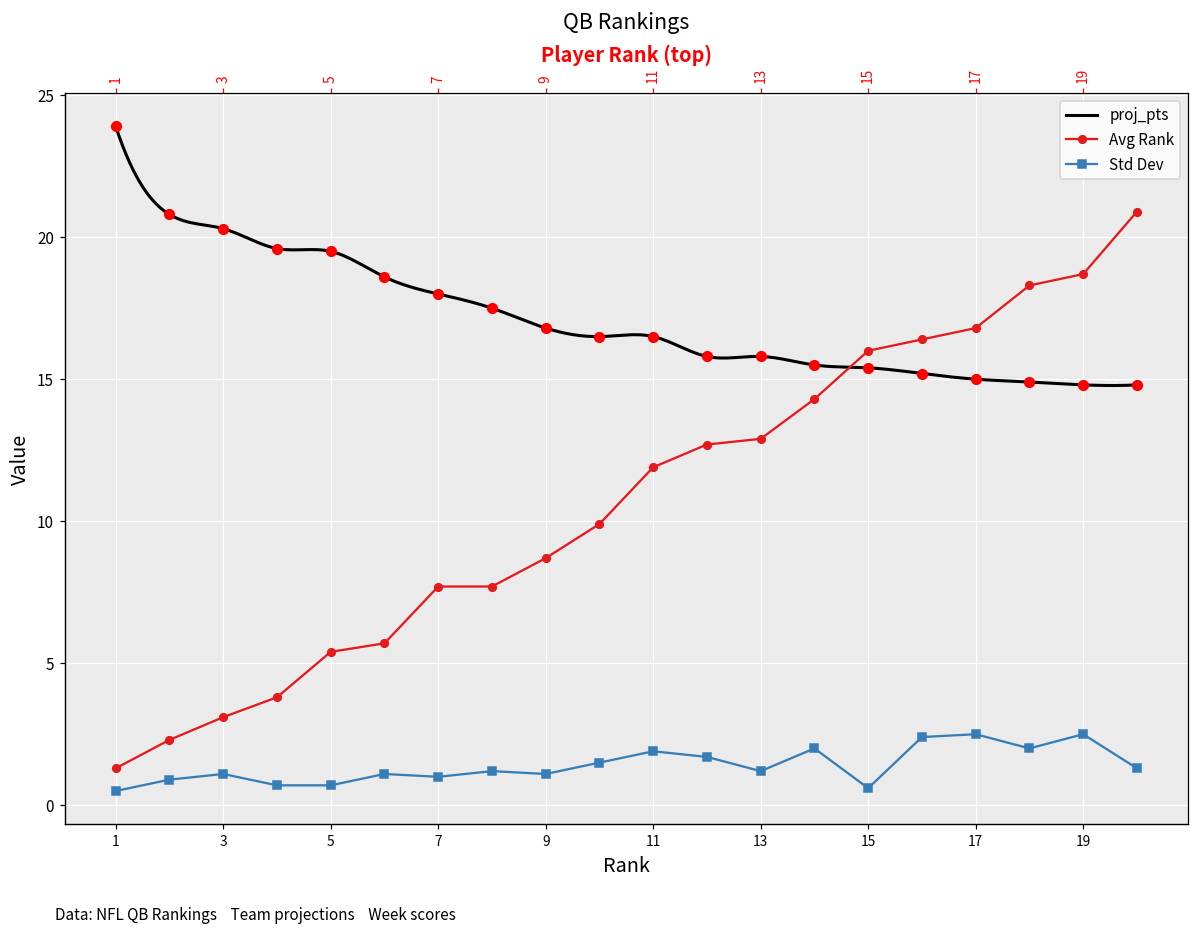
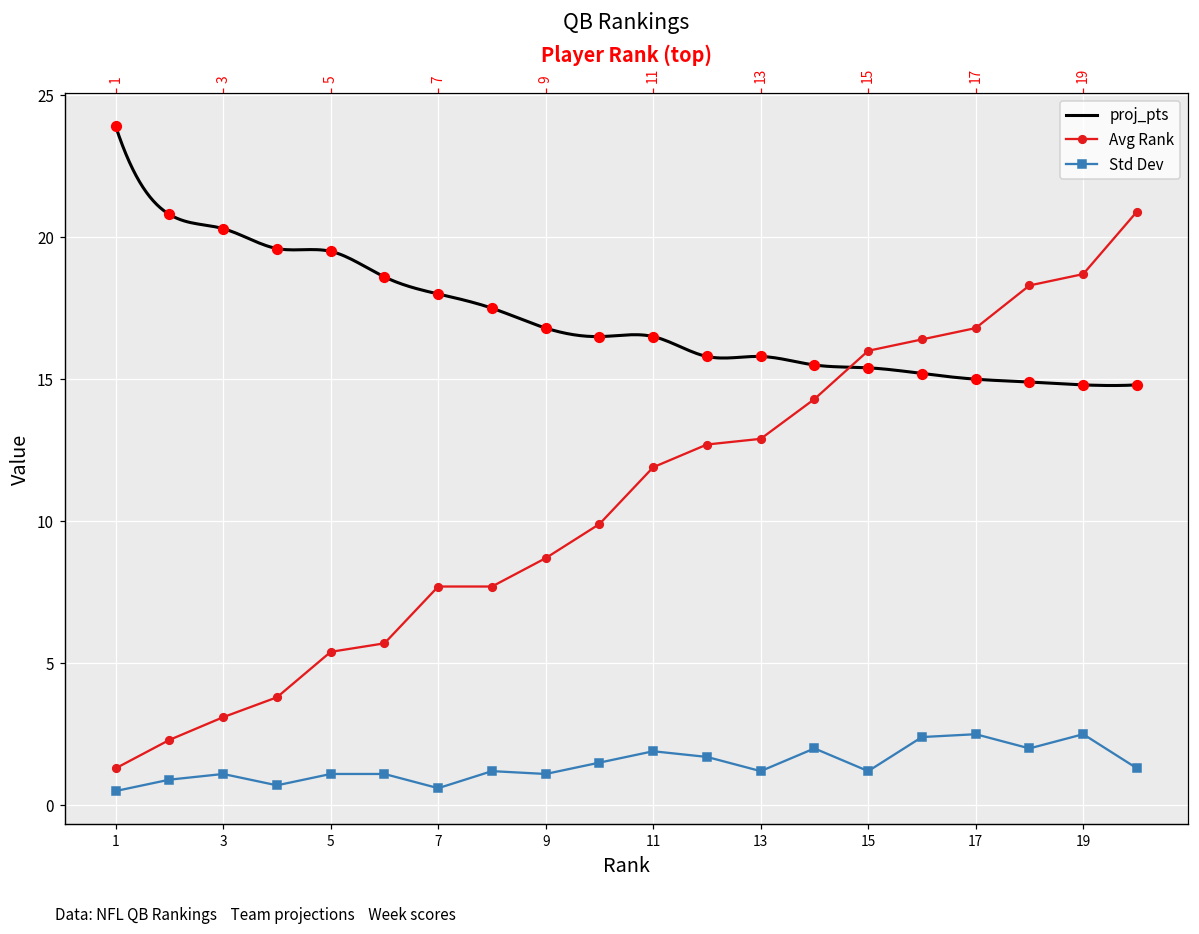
  {
    "Std Dev": {
      "1": 0.5,
      "3": 1.1,
-     "5": 0.7,
-     "7": 1.0,
+     "5": 1.1,
+     "7": 0.6,
      "9": 1.1,
      "11": 1.9,
      "13": 1.2,
-     "15": 0.6,
+     "15": 1.2,
      "17": 2.5,
      "19": 2.5
    }
  }
